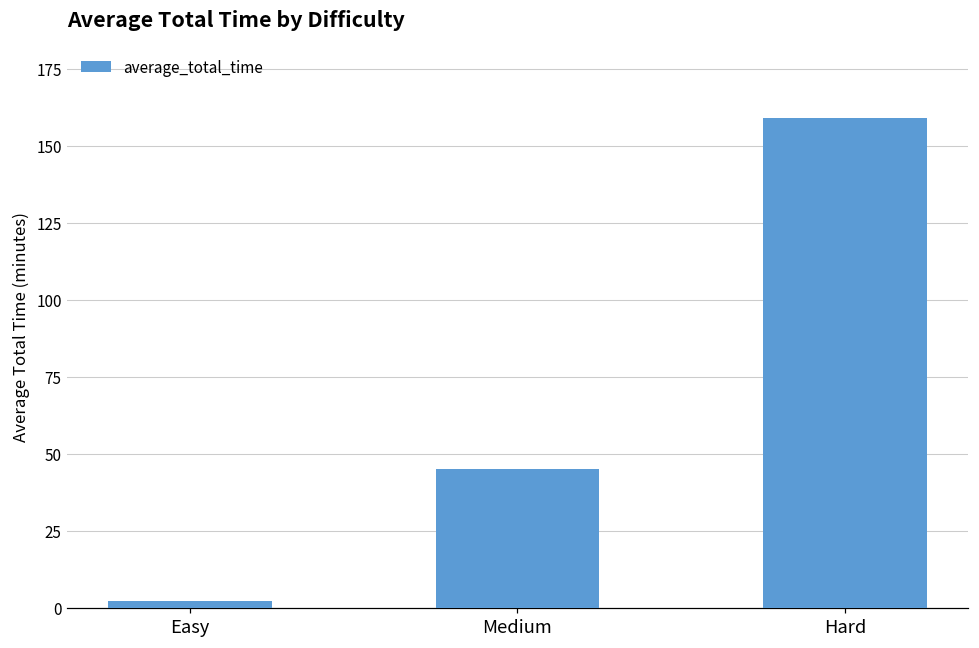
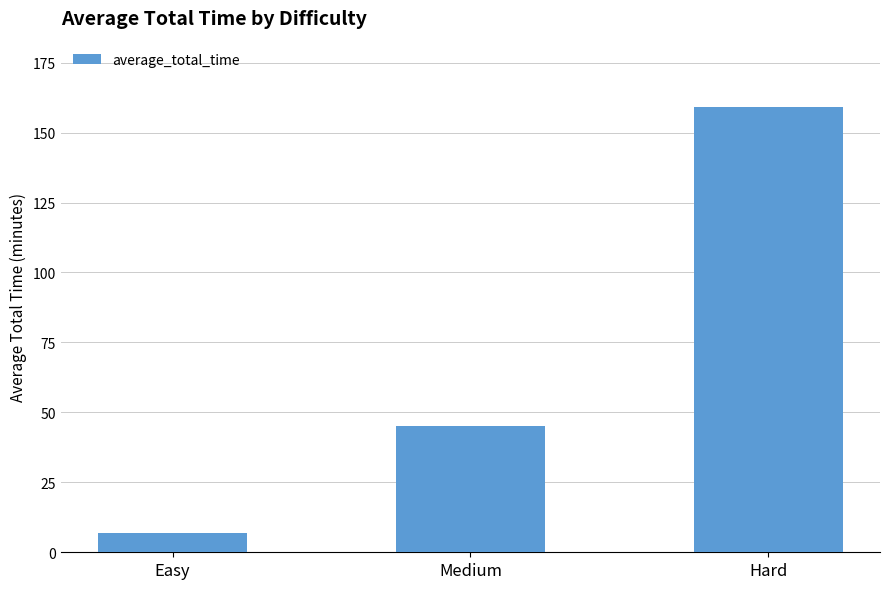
  {
-   "Easy": 2,
+   "Easy": 7,
    "Medium": 45,
    "Hard": 159
  }
